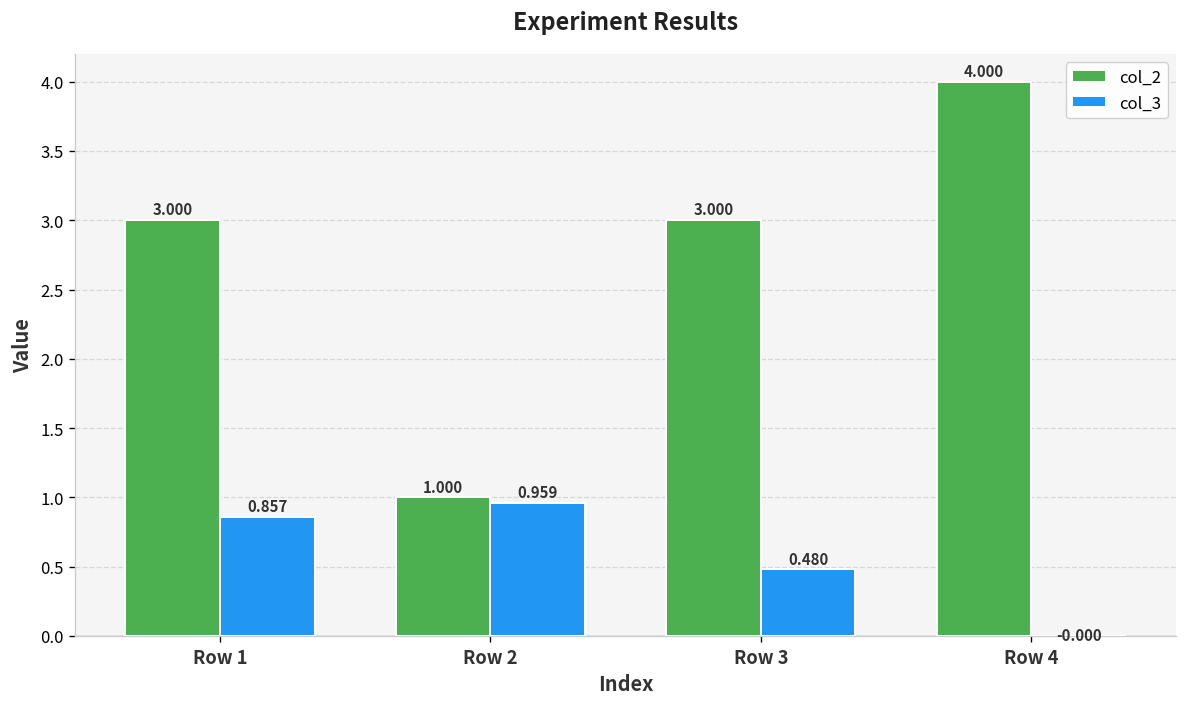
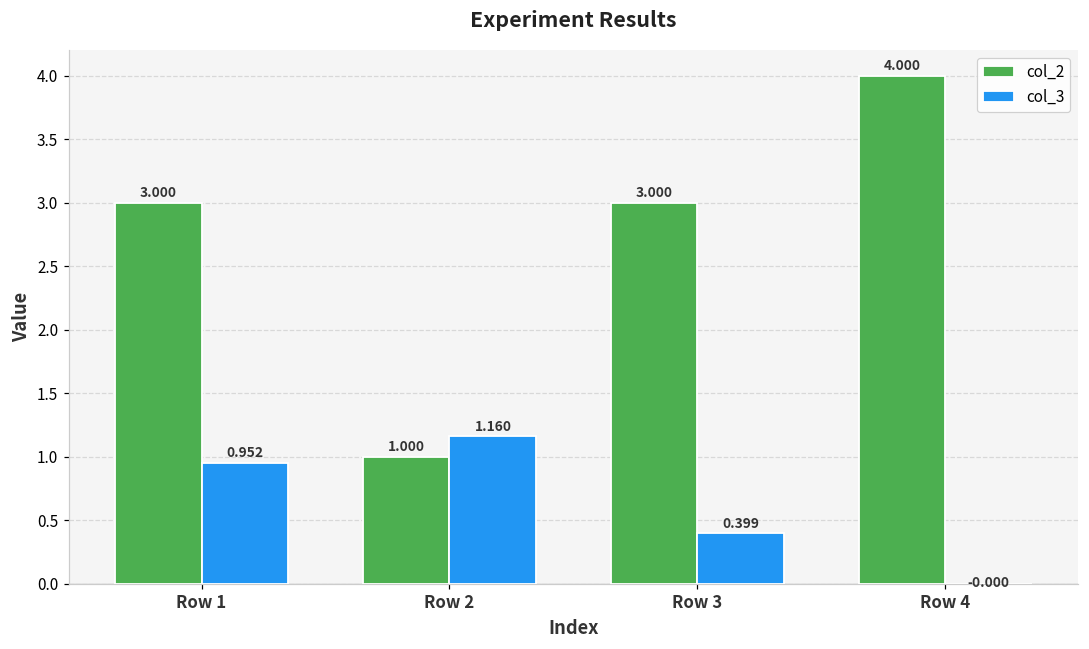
  {
    "col_2": {
      "Row 1": 3.000,
      "Row 2": 1.000,
      "Row 3": 3.000,
      "Row 4": 4.000
    },
    "col_3": {
-     "Row 1": 0.857,
-     "Row 2": 0.959,
-     "Row 3": 0.480,
+     "Row 1": 0.952,
+     "Row 2": 1.160,
+     "Row 3": 0.399,
      "Row 4": -0.000
    }
  }
